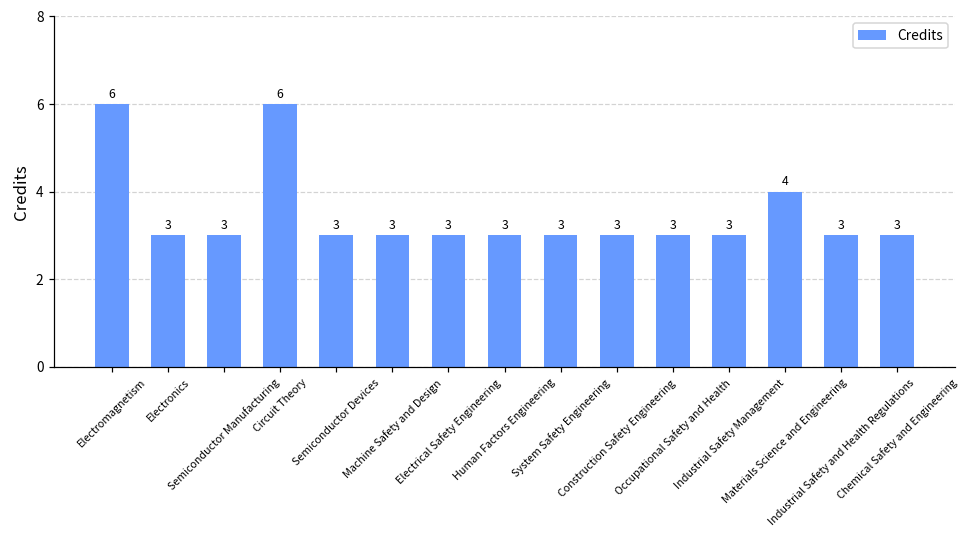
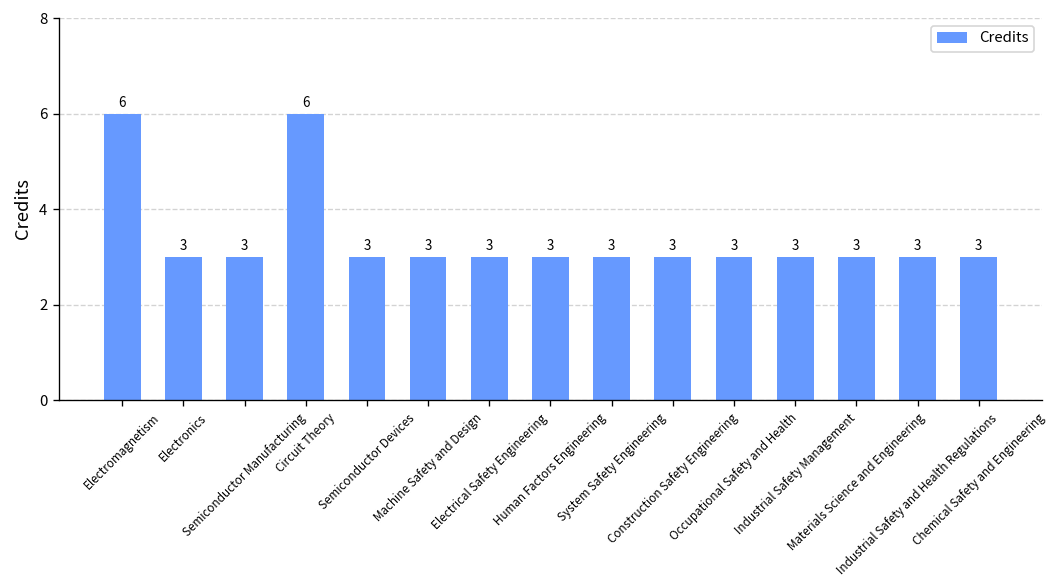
  {
    "Electromagnetism": 6,
    "Electronics": 3,
    "Semiconductor Manufacturing": 3,
    "Circuit Theory": 6,
    "Semiconductor Devices": 3,
    "Machine Safety and Design": 3,
    "Electrical Safety Engineering": 3,
    "Human Factors Engineering": 3,
    "System Safety Engineering": 3,
    "Construction Safety Engineering": 3,
    "Occupational Safety and Health": 3,
    "Industrial Safety Management": 3,
-   "Materials Science and Engineering": 4,
+   "Materials Science and Engineering": 3,
    "Industrial Safety and Health Regulations": 3,
    "Chemical Safety and Engineering": 3
  }
